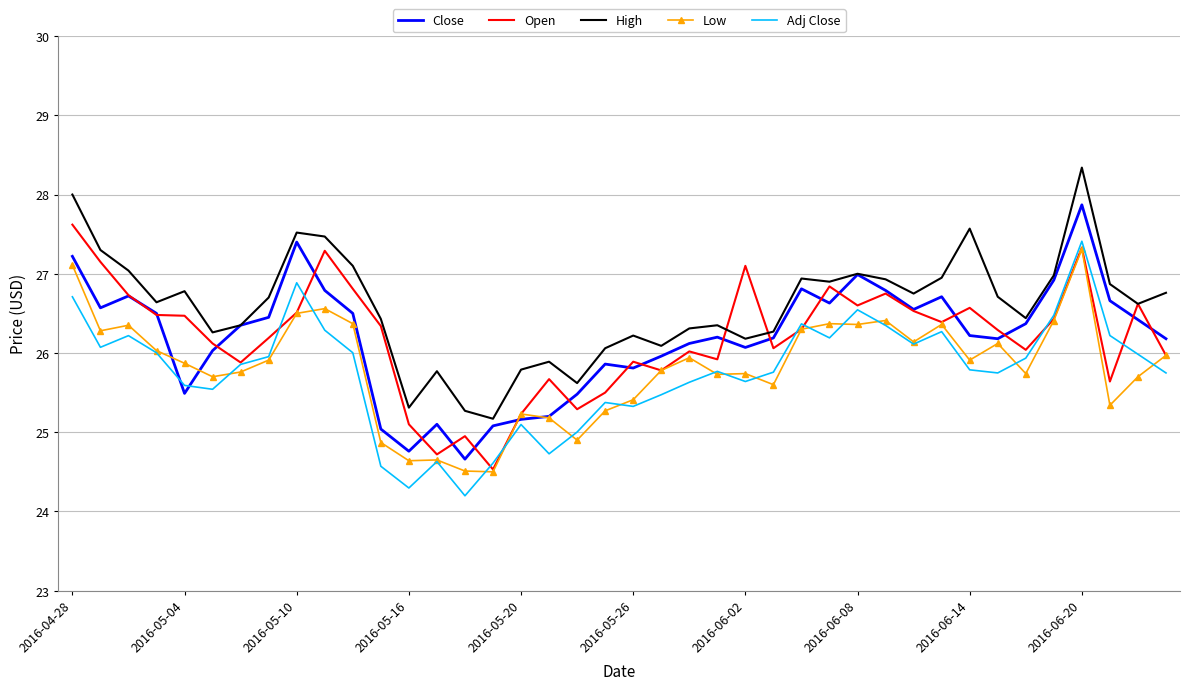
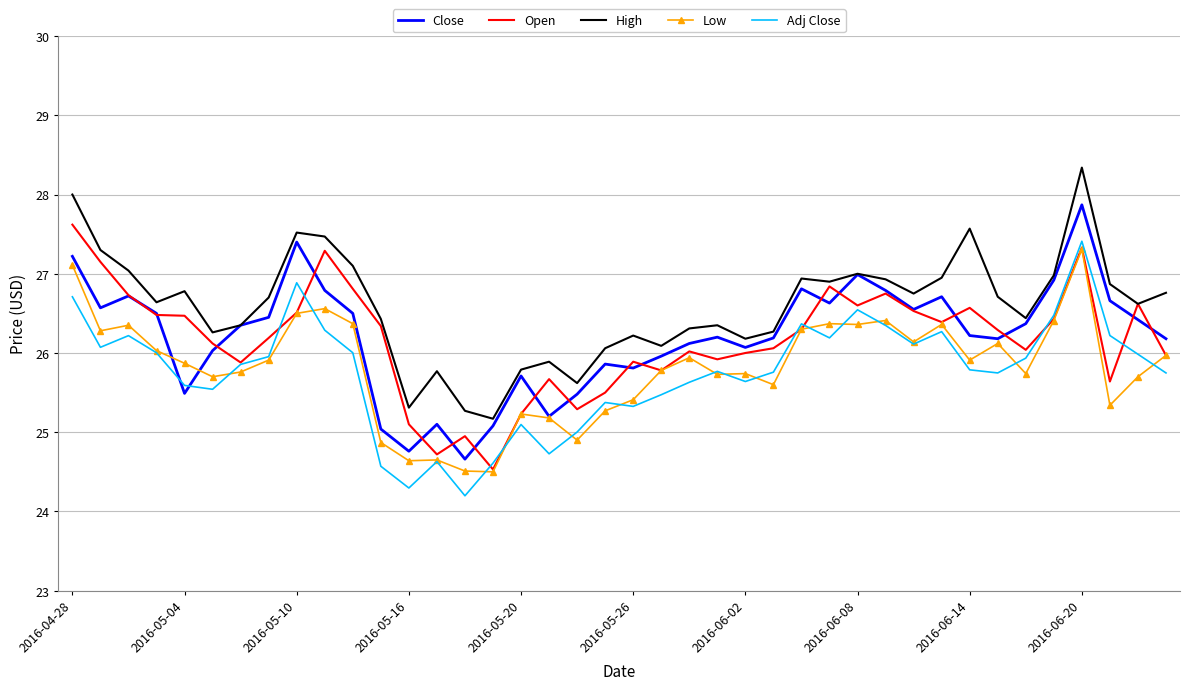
  {
    "Close": {
      "2016-04-28": 27.2,
      "2016-05-04": 25.5,
      "2016-05-10": 27.4,
      "2016-05-16": 24.8,
-     "2016-05-20": 25.2,
+     "2016-05-20": 25.7,
      "2016-05-26": 25.8,
      "2016-06-02": 26.1,
      "2016-06-14": 26.2,
      "2016-06-20": 27.9
    },
    "Open": {
      "2016-04-28": 27.6,
      "2016-05-04": 26.5,
      "2016-05-16": 25.1,
      "2016-05-26": 25.9,
-     "2016-06-02": 27.1,
+     "2016-06-02": 26.0,
      "2016-06-08": 26.6,
      "2016-06-14": 26.6
    },
    "High": {
      "2016-04-28": 28.0,
      "2016-05-04": 26.8,
      "2016-05-10": 27.5,
      "2016-05-16": 25.3,
      "2016-05-20": 25.8,
      "2016-05-26": 26.2,
      "2016-06-02": 26.2,
      "2016-06-14": 27.6,
      "2016-06-20": 28.3
    },
    "Low": {
      "2016-04-28": 27.1,
      "2016-05-04": 25.9,
      "2016-05-16": 24.6,
      "2016-05-26": 25.4,
      "2016-06-02": 25.7,
      "2016-06-08": 26.4,
      "2016-06-14": 25.9
    },
    "Adj Close": {
      "2016-04-28": 26.7,
      "2016-05-04": 25.6,
      "2016-05-10": 26.9,
      "2016-05-16": 24.3,
      "2016-05-20": 25.1,
      "2016-05-26": 25.3,
      "2016-06-02": 25.6,
      "2016-06-08": 26.5,
      "2016-06-14": 25.8,
      "2016-06-20": 27.4
    }
  }
